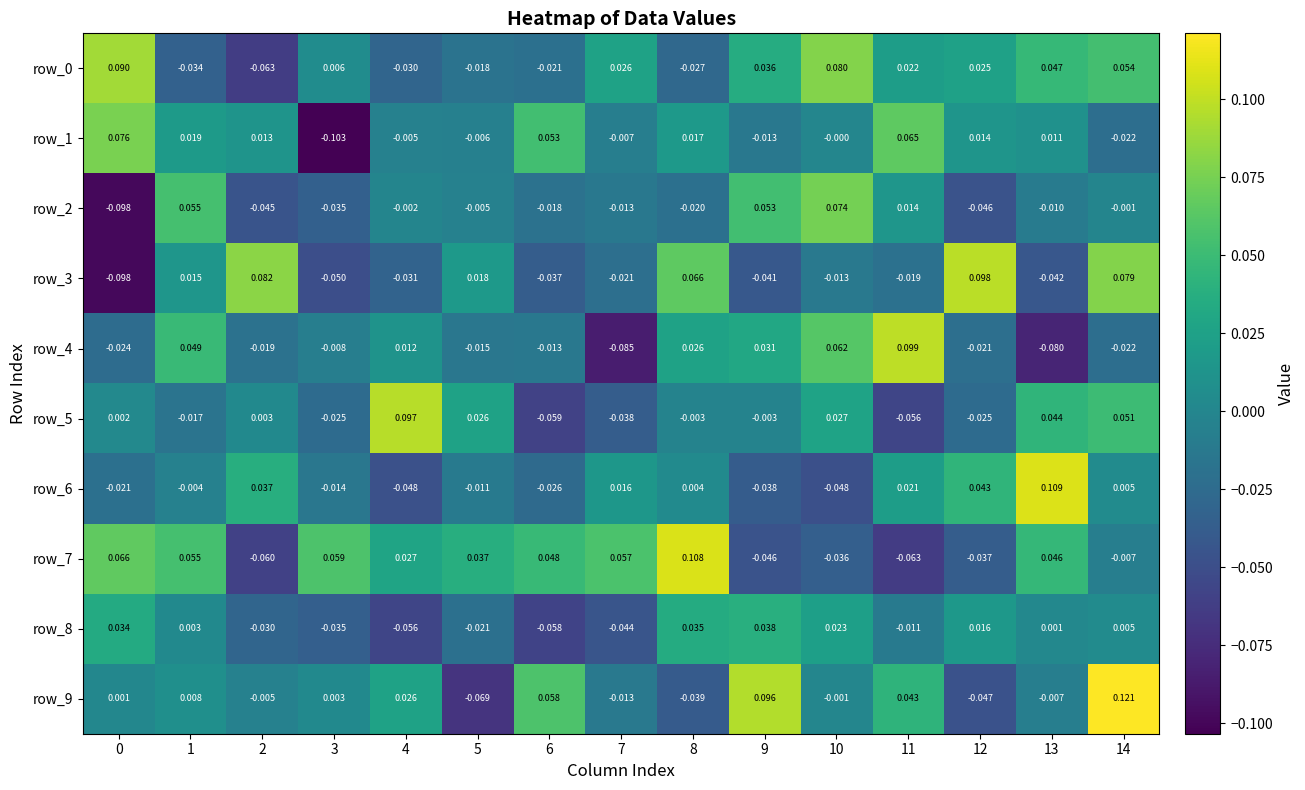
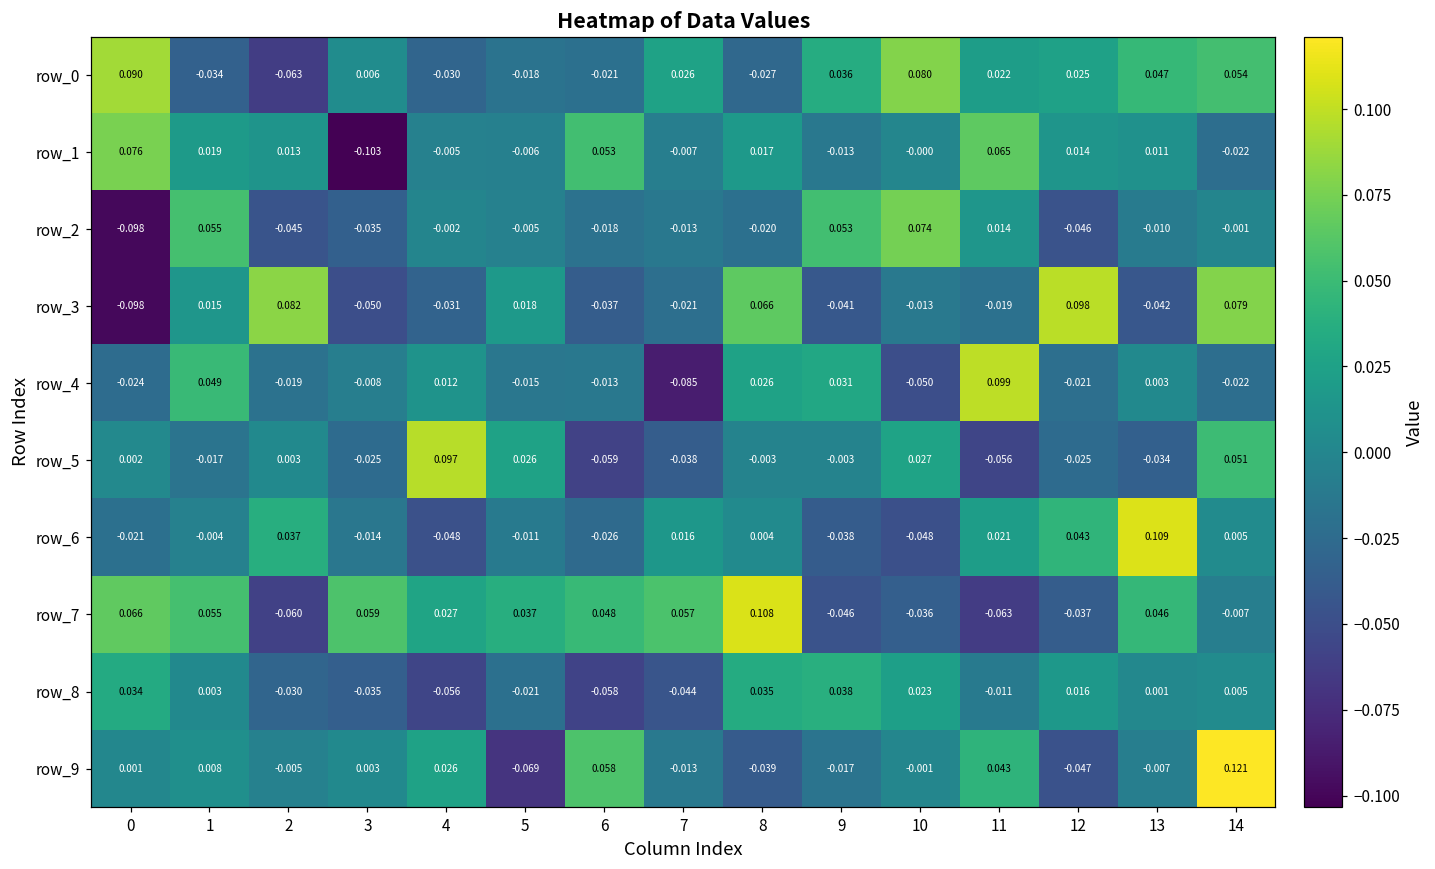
  {
    "row_0": {
      "0": 0.090,
      "1": -0.034,
      "2": -0.063,
      "3": 0.006,
      "4": -0.030,
      "5": -0.018,
      "6": -0.021,
      "7": 0.026,
      "8": -0.027,
      "9": 0.036,
      "10": 0.080,
      "11": 0.022,
      "12": 0.025,
      "13": 0.047,
      "14": 0.054
    },
    "row_1": {
      "0": 0.076,
      "1": 0.019,
      "2": 0.013,
      "3": -0.103,
      "4": -0.005,
      "5": -0.006,
      "6": 0.053,
      "7": -0.007,
      "8": 0.017,
      "9": -0.013,
      "10": -0.000,
      "11": 0.065,
      "12": 0.014,
      "13": 0.011,
      "14": -0.022
    },
    "row_2": {
      "0": -0.098,
      "1": 0.055,
      "2": -0.045,
      "3": -0.035,
      "4": -0.002,
      "5": -0.005,
      "6": -0.018,
      "7": -0.013,
      "8": -0.020,
      "9": 0.053,
      "10": 0.074,
      "11": 0.014,
      "12": -0.046,
      "13": -0.010,
      "14": -0.001
    },
    "row_3": {
      "0": -0.098,
      "1": 0.015,
      "2": 0.082,
      "3": -0.050,
      "4": -0.031,
      "5": 0.018,
      "6": -0.037,
      "7": -0.021,
      "8": 0.066,
      "9": -0.041,
      "10": -0.013,
      "11": -0.019,
      "12": 0.098,
      "13": -0.042,
      "14": 0.079
    },
    "row_4": {
      "0": -0.024,
      "1": 0.049,
      "2": -0.019,
      "3": -0.008,
      "4": 0.012,
      "5": -0.015,
      "6": -0.013,
      "7": -0.085,
      "8": 0.026,
      "9": 0.031,
-     "10": 0.062,
+     "10": -0.050,
      "11": 0.099,
      "12": -0.021,
-     "13": -0.080,
+     "13": 0.003,
      "14": -0.022
    },
    "row_5": {
      "0": 0.002,
      "1": -0.017,
      "2": 0.003,
      "3": -0.025,
      "4": 0.097,
      "5": 0.026,
      "6": -0.059,
      "7": -0.038,
      "8": -0.003,
      "9": -0.003,
      "10": 0.027,
      "11": -0.056,
      "12": -0.025,
-     "13": 0.044,
+     "13": -0.034,
      "14": 0.051
    },
    "row_6": {
      "0": -0.021,
      "1": -0.004,
      "2": 0.037,
      "3": -0.014,
      "4": -0.048,
      "5": -0.011,
      "6": -0.026,
      "7": 0.016,
      "8": 0.004,
      "9": -0.038,
      "10": -0.048,
      "11": 0.021,
      "12": 0.043,
      "13": 0.109,
      "14": 0.005
    },
    "row_7": {
      "0": 0.066,
      "1": 0.055,
      "2": -0.060,
      "3": 0.059,
      "4": 0.027,
      "5": 0.037,
      "6": 0.048,
      "7": 0.057,
      "8": 0.108,
      "9": -0.046,
      "10": -0.036,
      "11": -0.063,
      "12": -0.037,
      "13": 0.046,
      "14": -0.007
    },
    "row_8": {
      "0": 0.034,
      "1": 0.003,
      "2": -0.030,
      "3": -0.035,
      "4": -0.056,
      "5": -0.021,
      "6": -0.058,
      "7": -0.044,
      "8": 0.035,
      "9": 0.038,
      "10": 0.023,
      "11": -0.011,
      "12": 0.016,
      "13": 0.001,
      "14": 0.005
    },
    "row_9": {
      "0": 0.001,
      "1": 0.008,
      "2": -0.005,
      "3": 0.003,
      "4": 0.026,
      "5": -0.069,
      "6": 0.058,
      "7": -0.013,
      "8": -0.039,
-     "9": 0.096,
+     "9": -0.017,
      "10": -0.001,
      "11": 0.043,
      "12": -0.047,
      "13": -0.007,
      "14": 0.121
    }
  }
